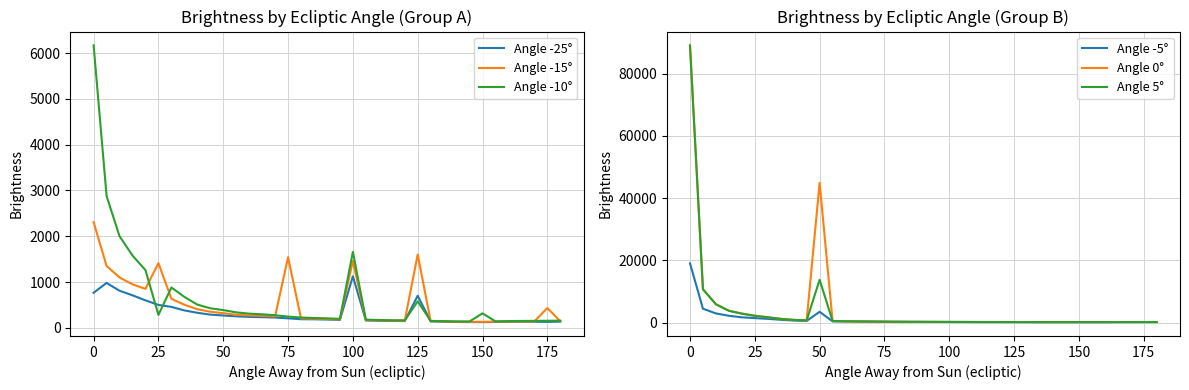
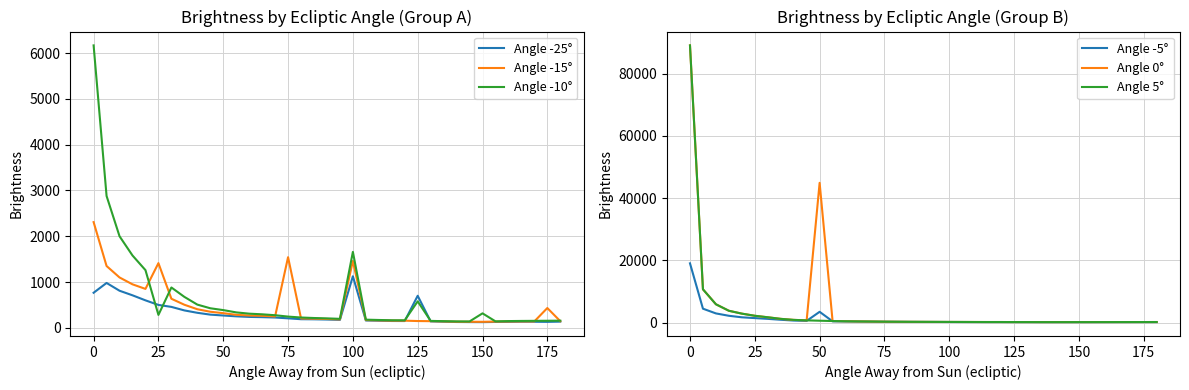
  {
    "Brightness by Ecliptic Angle (Group A)": {
      "Angle -25°": {
        "0": 800,
        "25": 500,
        "100": 1100,
        "125": 700
      },
      "Angle -15°": {
        "0": 2300,
        "25": 1400,
        "75": 1500,
        "100": 1500,
-       "125": 1600,
+       "125": 100,
        "175": 400
      },
      "Angle -10°": {
        "0": 6200,
        "25": 300,
        "50": 400,
        "100": 1700,
        "125": 600,
        "150": 300
      }
    },
    "Brightness by Ecliptic Angle (Group B)": {
      "Angle -5°": {
        "0": 19000,
        "50": 3000
      },
      "Angle 0°": {
        "50": 45000
      },
      "Angle 5°": {
-       "50": 14000
+       "50": 1000
      }
    }
  }
